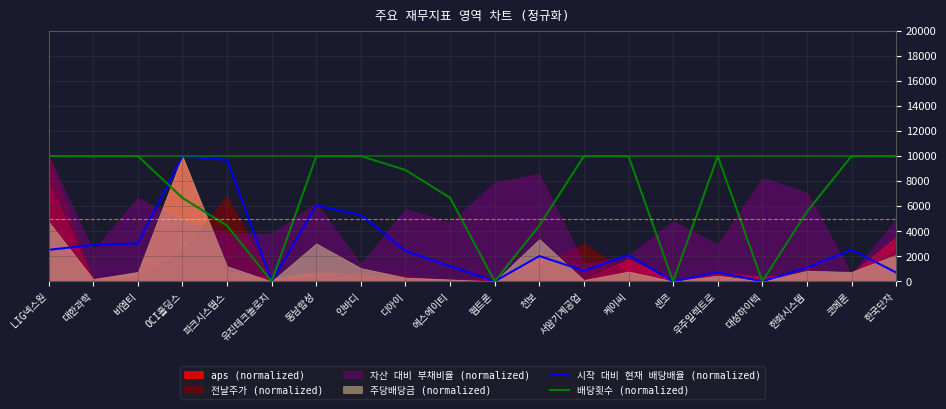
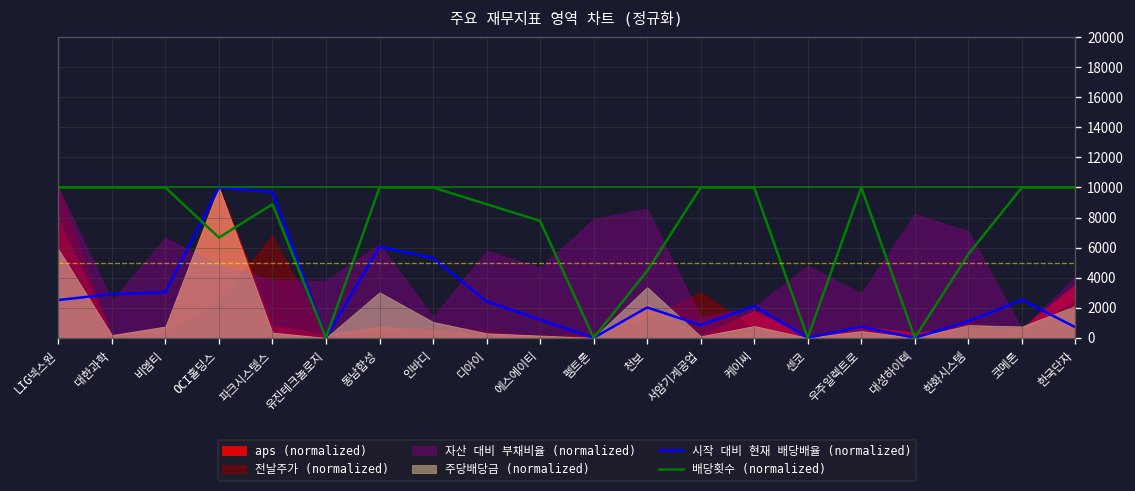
  {
    "시작 대비 현재 배당배율 (normalized)": {
      "LIG넥스원": 2500,
      "대한과학": 2900,
      "비엠티": 3000,
      "파크시스템스": 9700,
      "인바디": 5300,
      "디아이": 2400,
      "에스에이티": 1200,
      "천보": 2000,
      "서암기계공업": 800,
      "코메론": 2500,
      "한국단자": 700
    },
    "aps (normalized)": {
      "LIG넥스원": 7900,
      "파크시스템스": 800,
      "동남합성": 700,
      "인바디": 500,
      "천보": 2300,
      "케이씨": 1800,
      "대성하이텍": 400,
      "한국단자": 3600
    },
    "배당횟수 (normalized)": {
      "대한과학": 10000,
      "비엠티": 10000,
      "OCI홀딩스": 6700,
-     "파크시스템스": 4400,
+     "파크시스템스": 8900,
      "동남합성": 10000,
      "인바디": 10000,
      "디아이": 8900,
-     "에스에이티": 6700,
+     "에스에이티": 7800,
      "천보": 4400,
      "서암기계공업": 10000,
      "케이씨": 10000,
      "우주일렉트로": 10000,
      "한화시스템": 5600,
      "코메론": 10000,
      "한국단자": 10000
    },
    "전날주가 (normalized)": {
      "비엠티": 300,
      "OCI홀딩스": 2400,
      "파크시스템스": 6800,
      "동남합성": 300,
      "인바디": 800,
      "디아이": 500,
      "펨트론": 300,
      "천보": 1300,
      "서암기계공업": 3100,
      "코메론": 300,
      "한국단자": 2500
    },
    "자산 대비 부채비율 (normalized)": {
      "대한과학": 2500,
      "비엠티": 6700,
      "OCI홀딩스": 4900,
      "파크시스템스": 3800,
      "유진테크놀로지": 3800,
      "인바디": 1400,
      "디아이": 5800,
      "에스에이티": 4700,
      "펨트론": 7900,
      "천보": 8600,
      "서암기계공업": 1400,
      "센코": 4800,
      "우주일렉트로": 3000,
      "대성하이텍": 8200,
      "한화시스템": 7100,
-     "한국단자": 5000
+     "한국단자": 4000
    },
    "주당배당금 (normalized)": {
-     "LIG넥스원": 4800,
-     "파크시스템스": 1200,
+     "LIG넥스원": 5900,
+     "파크시스템스": 400,
      "동남합성": 3000,
      "인바디": 1100,
      "천보": 3400,
      "우주일렉트로": 500,
      "한국단자": 2100
    }
  }
